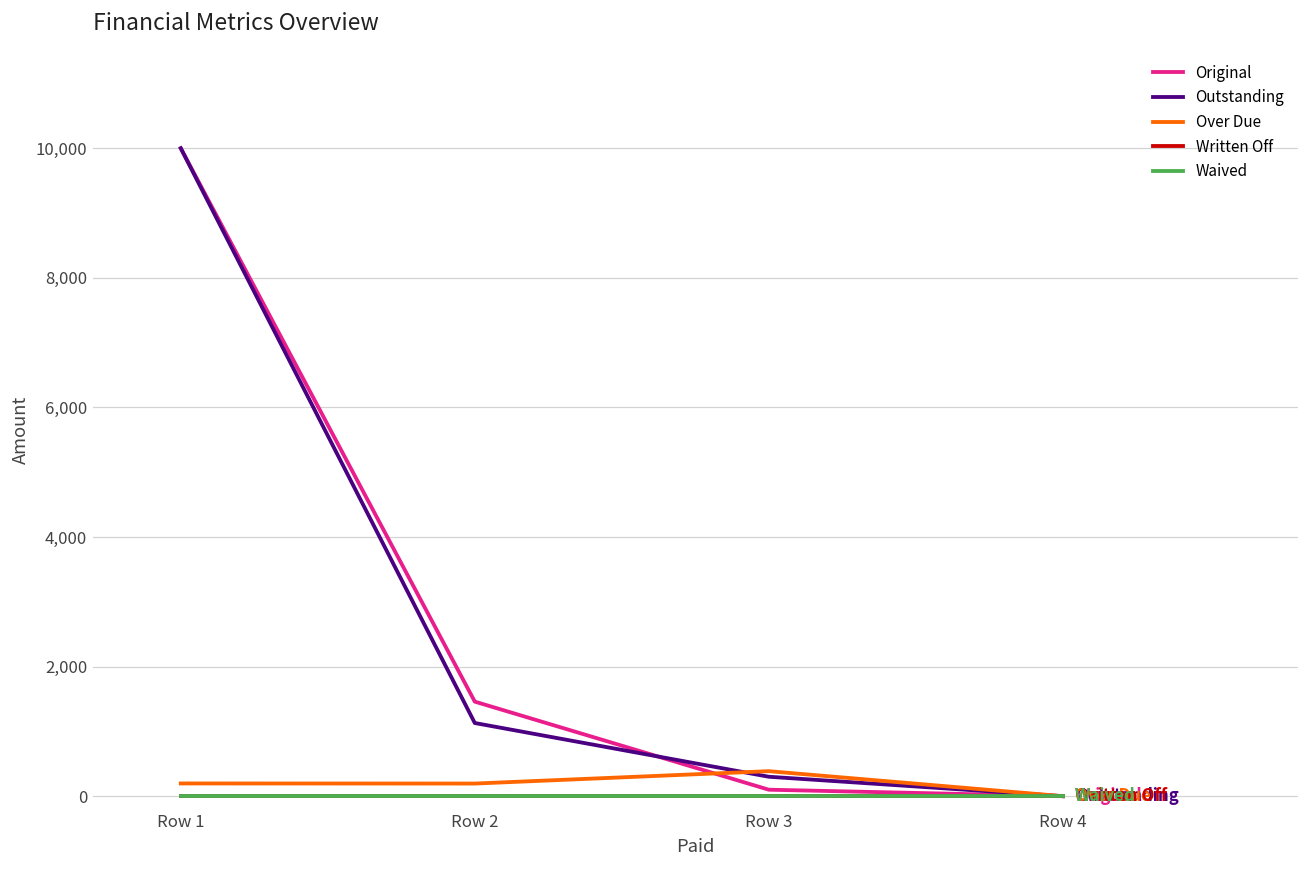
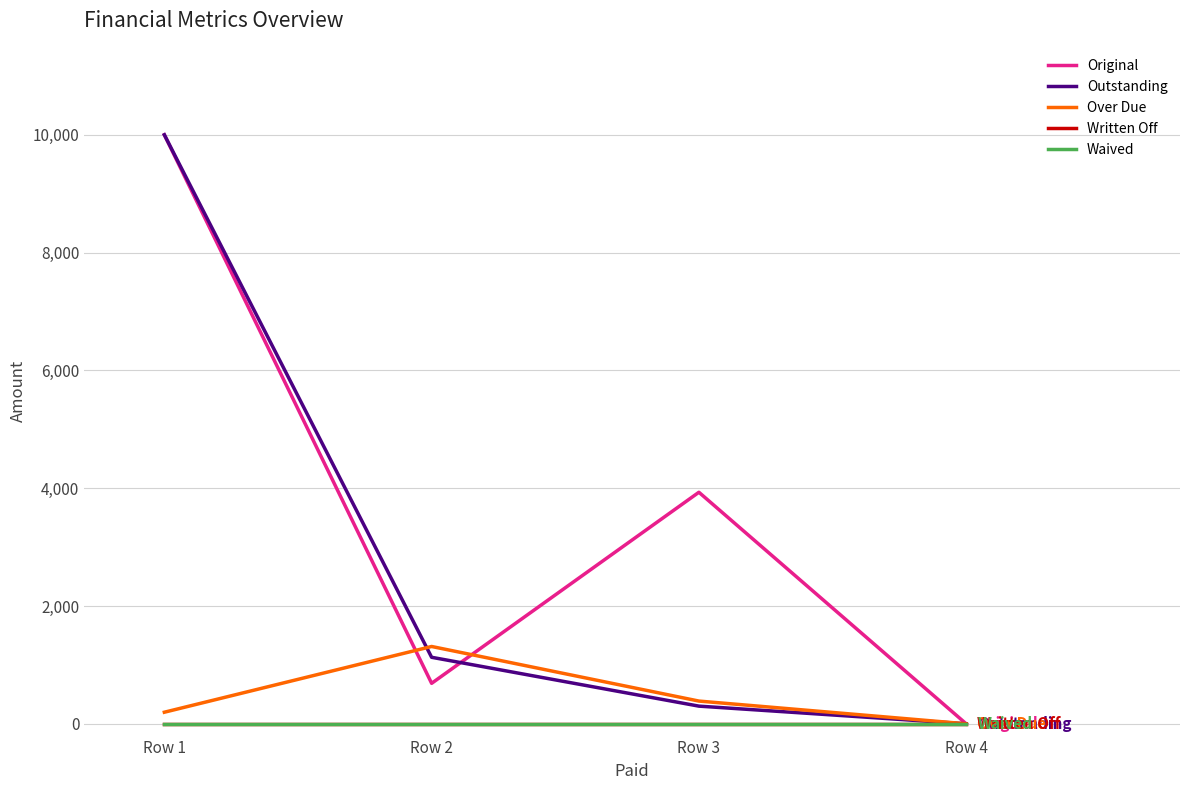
  {
    "Original": {
-     "Row 2": "1,500",
-     "Row 3": "100"
+     "Row 2": "700",
+     "Row 3": "3,900"
    },
    "Outstanding": {
      "Row 2": "1,100",
      "Row 3": "300"
    },
    "Over Due": {
      "Row 1": "200",
-     "Row 2": "200",
+     "Row 2": "1,300",
      "Row 3": "400"
    },
    "Waived": {
      "Row 1": "0",
      "Row 2": "0",
      "Row 3": "0"
    }
  }
